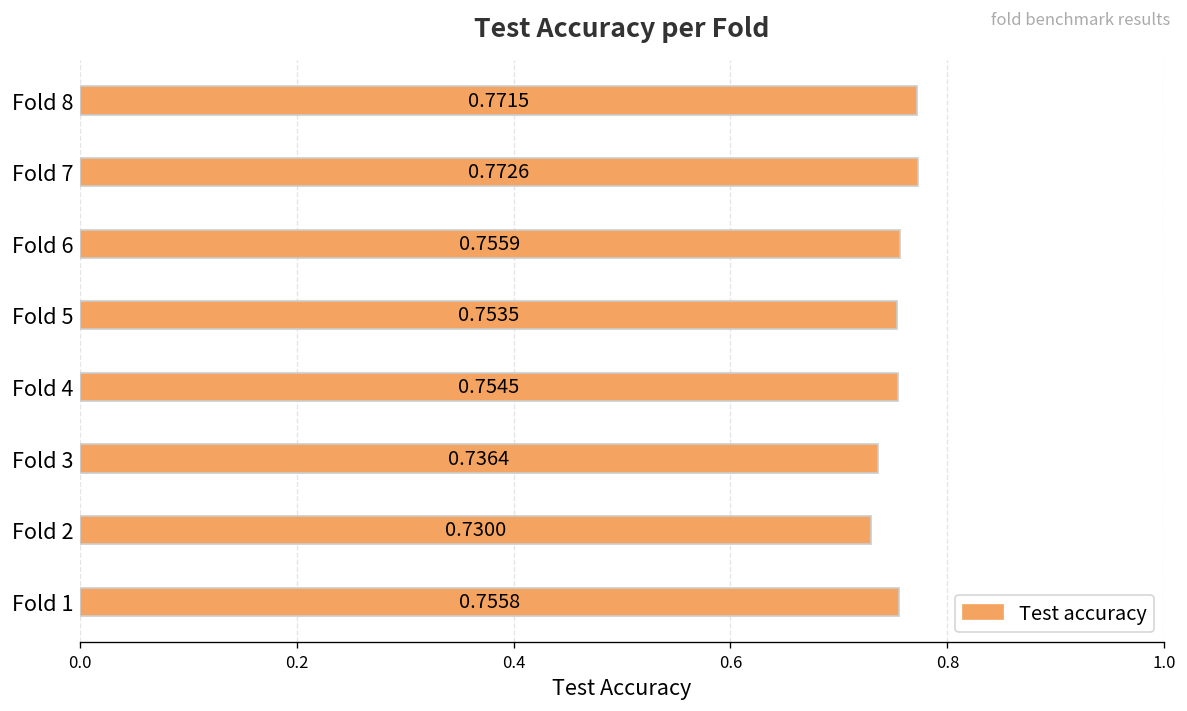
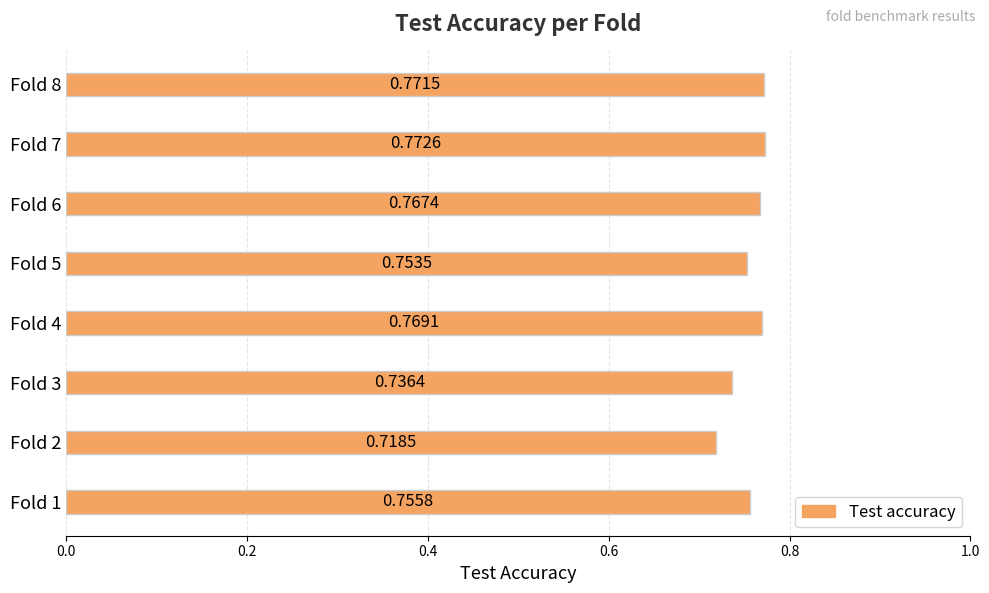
  {
    "Fold 8": 0.7715,
    "Fold 7": 0.7726,
-   "Fold 6": 0.7559,
+   "Fold 6": 0.7674,
    "Fold 5": 0.7535,
-   "Fold 4": 0.7545,
+   "Fold 4": 0.7691,
    "Fold 3": 0.7364,
-   "Fold 2": 0.7300,
+   "Fold 2": 0.7185,
    "Fold 1": 0.7558
  }
